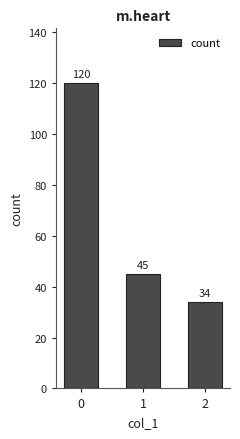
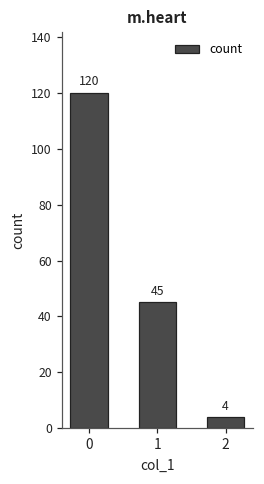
  {
    "0": 120,
    "1": 45,
-   "2": 34
+   "2": 4
  }
